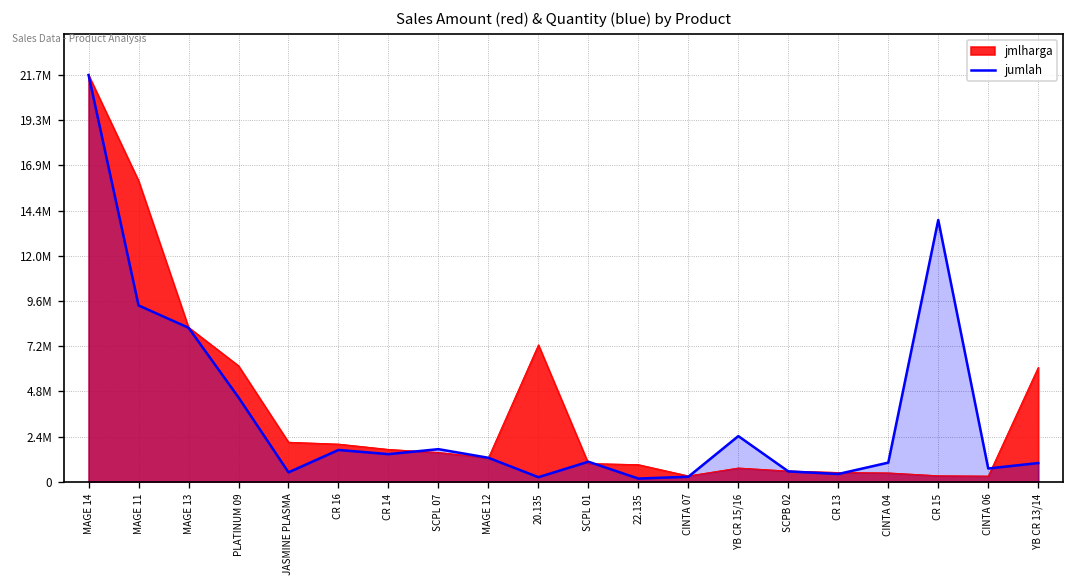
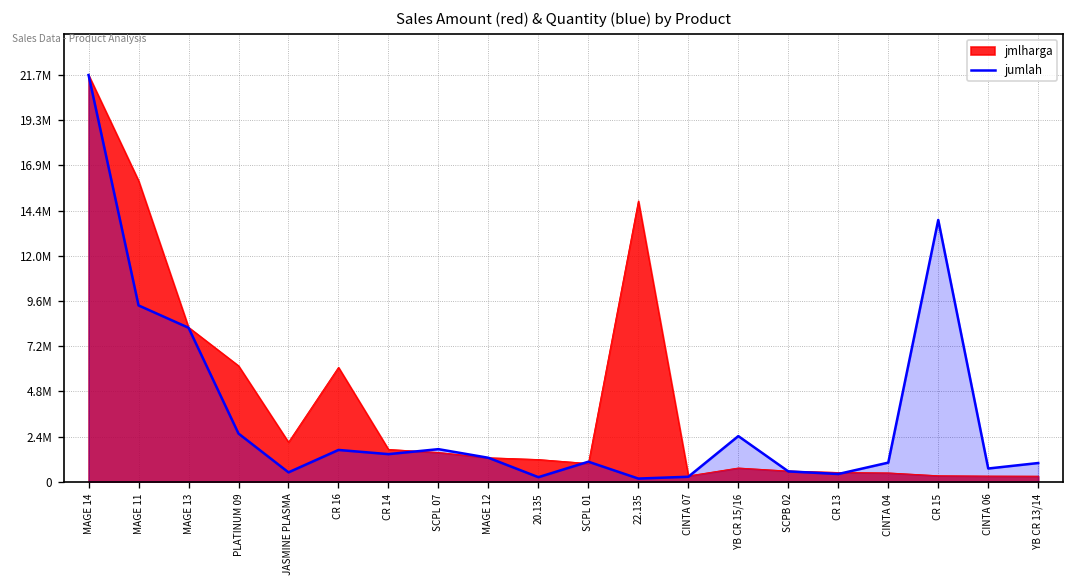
  {
    "jmlharga": {
      "MAGE 11": 16100000,
      "PLATINUM 09": 6200000,
      "JASMINE PLASMA": 2100000,
-     "CR 16": 2000000,
+     "CR 16": 6100000,
      "CR 14": 1700000,
      "SCPL 07": 1600000,
-     "20.135": 7300000,
-     "22.135": 900000,
+     "20.135": 1200000,
+     "22.135": 15000000,
      "YB CR 15/16": 700000,
      "CINTA 04": 500000,
      "CR 15": 300000,
      "CINTA 06": 300000,
-     "YB CR 13/14": 6100000
+     "YB CR 13/14": 300000
    },
    "jumlah": {
      "MAGE 11": 9400000,
-     "PLATINUM 09": 4500000,
+     "PLATINUM 09": 2600000,
      "JASMINE PLASMA": 500000,
      "CR 16": 1700000,
      "CR 14": 1500000,
      "SCPL 07": 1700000,
      "20.135": 200000,
      "22.135": 200000,
      "YB CR 15/16": 2400000,
      "CINTA 04": 1000000,
      "CR 15": 14000000,
      "CINTA 06": 700000,
      "YB CR 13/14": 1000000
    }
  }
